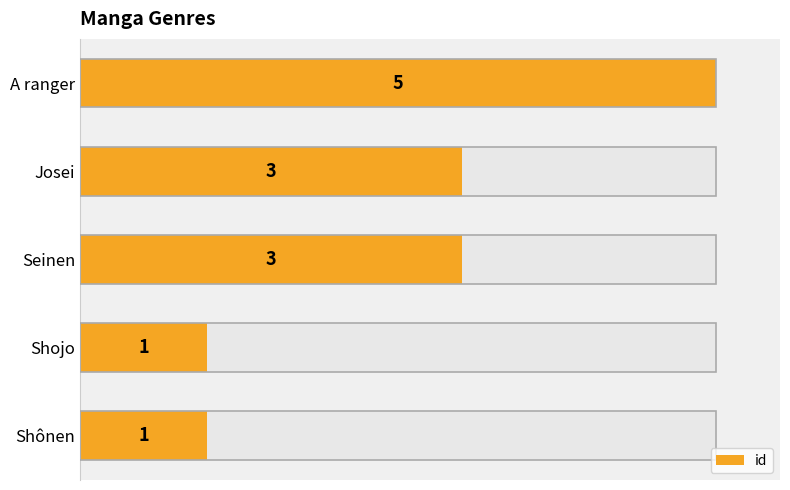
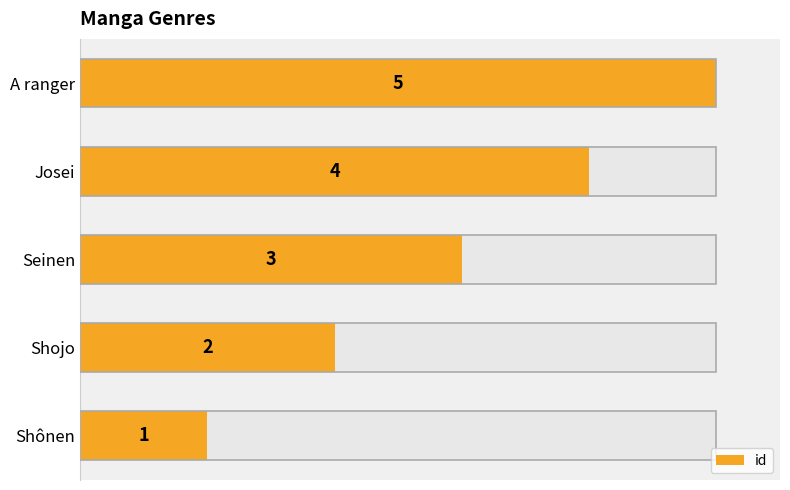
  {
    "id": {
      "A ranger": 5,
-     "Josei": 3,
-     "Shojo": 1
+     "Josei": 4,
+     "Shojo": 2
    }
  }
